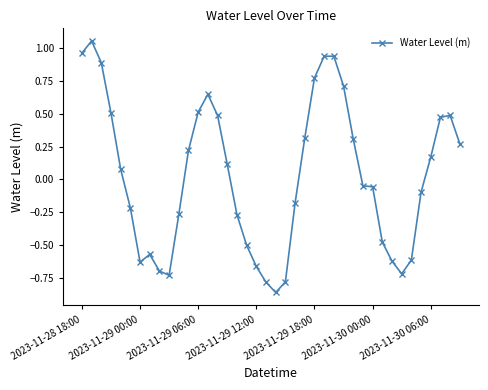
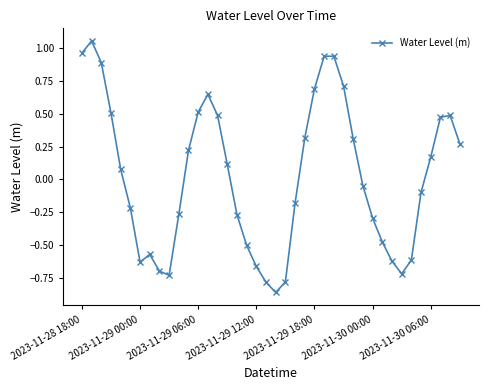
  {
    "2023-11-28 18:00": 0.96,
    "2023-11-29 00:00": -0.63,
    "2023-11-29 06:00": 0.51,
    "2023-11-29 12:00": -0.67,
-   "2023-11-29 18:00": 0.77,
-   "2023-11-30 00:00": -0.06,
+   "2023-11-29 18:00": 0.69,
+   "2023-11-30 00:00": -0.30,
    "2023-11-30 06:00": 0.17
  }
